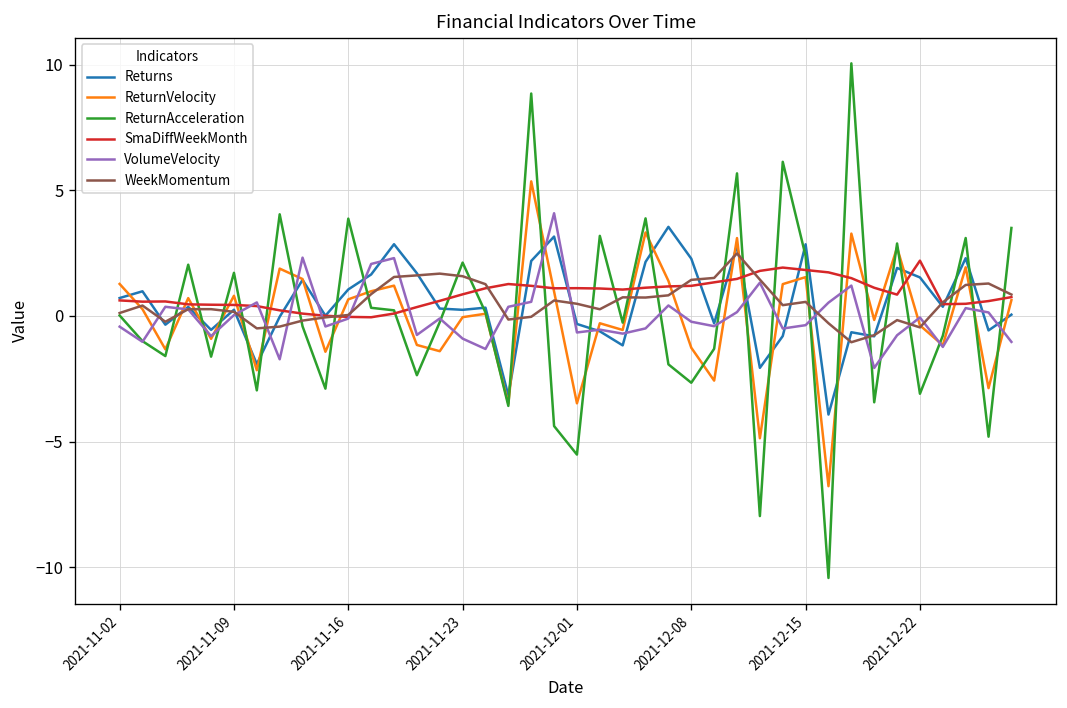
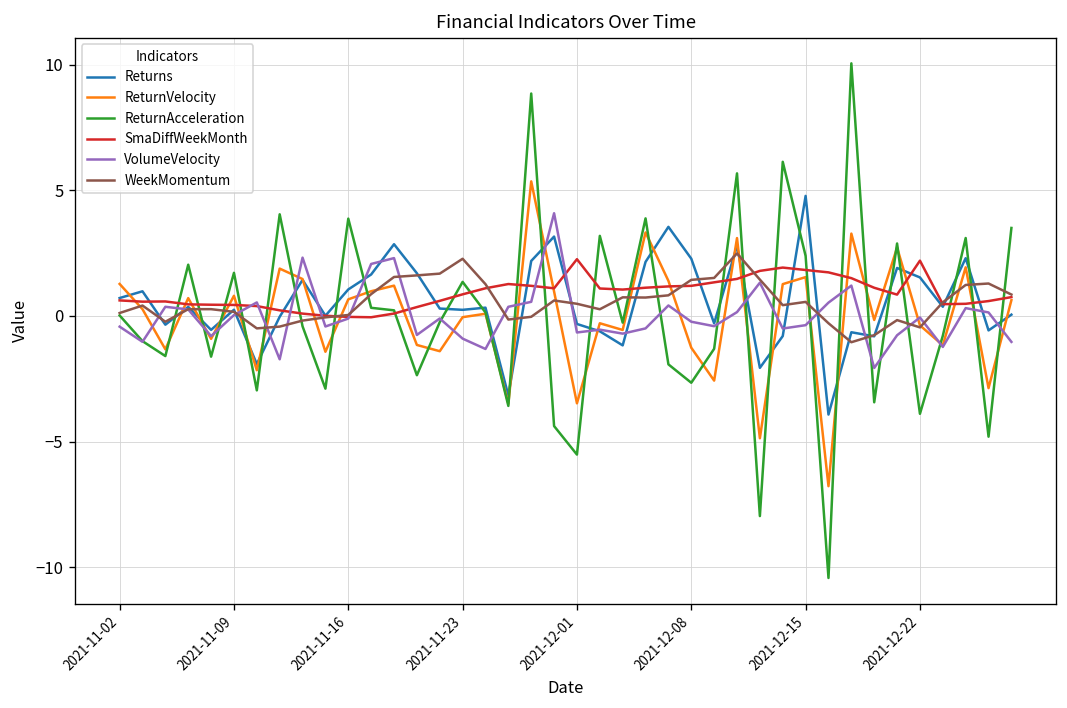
  {
    "Returns": {
      "2021-11-16": 1.1,
      "2021-11-23": 0.2,
      "2021-12-01": -0.3,
      "2021-12-08": 2.3,
-     "2021-12-15": 2.9,
+     "2021-12-15": 4.8,
      "2021-12-22": 1.5
    },
    "ReturnVelocity": {
      "2021-11-02": 1.3,
      "2021-11-09": 0.8,
      "2021-11-16": 0.7,
      "2021-11-23": -0.1,
      "2021-12-01": -3.5,
      "2021-12-08": -1.3,
      "2021-12-15": 1.5
    },
    "ReturnAcceleration": {
      "2021-11-09": 1.7,
      "2021-11-16": 3.9,
-     "2021-11-23": 2.1,
+     "2021-11-23": 1.4,
      "2021-12-01": -5.5,
      "2021-12-08": -2.7,
      "2021-12-15": 2.4,
-     "2021-12-22": -3.1
+     "2021-12-22": -3.9
    },
    "SmaDiffWeekMonth": {
      "2021-11-09": 0.4,
      "2021-11-23": 0.9,
-     "2021-12-01": 1.1,
+     "2021-12-01": 2.3,
      "2021-12-08": 1.2,
      "2021-12-15": 1.8,
      "2021-12-22": 2.2
    },
    "VolumeVelocity": {
      "2021-11-02": -0.4,
      "2021-11-09": 0.0,
      "2021-11-23": -0.9,
      "2021-12-01": -0.7,
      "2021-12-08": -0.2,
      "2021-12-15": -0.4,
      "2021-12-22": -0.1
    },
    "WeekMomentum": {
-     "2021-11-23": 1.6,
+     "2021-11-23": 2.3,
      "2021-12-01": 0.5,
      "2021-12-08": 1.4,
      "2021-12-15": 0.6
    }
  }
